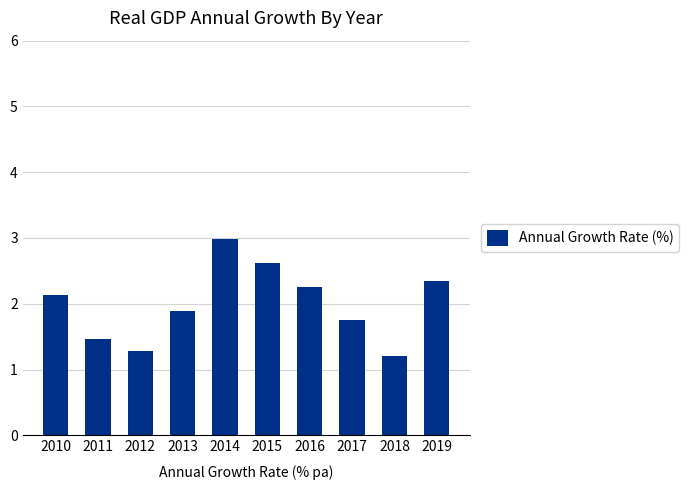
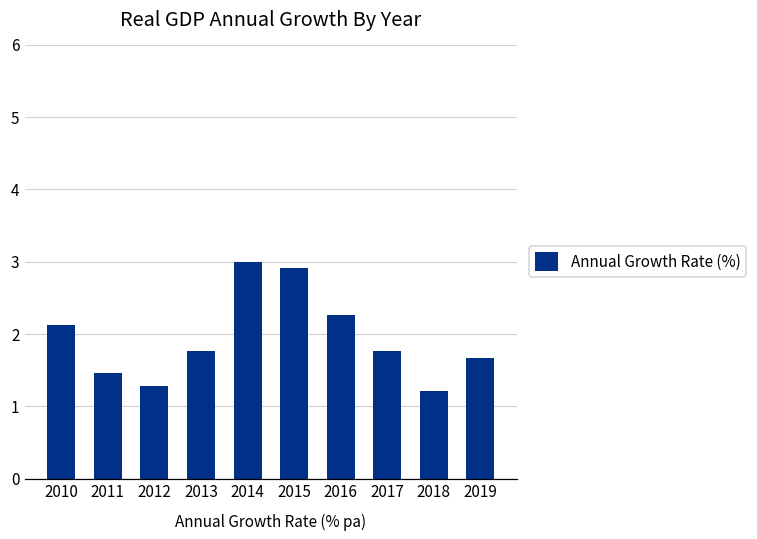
  {
    "2010": 2.1,
    "2011": 1.5,
    "2012": 1.3,
-   "2013": 1.9,
+   "2013": 1.8,
    "2014": 3.0,
-   "2015": 2.6,
+   "2015": 2.9,
    "2016": 2.3,
    "2017": 1.8,
    "2018": 1.2,
-   "2019": 2.3
+   "2019": 1.7
  }
